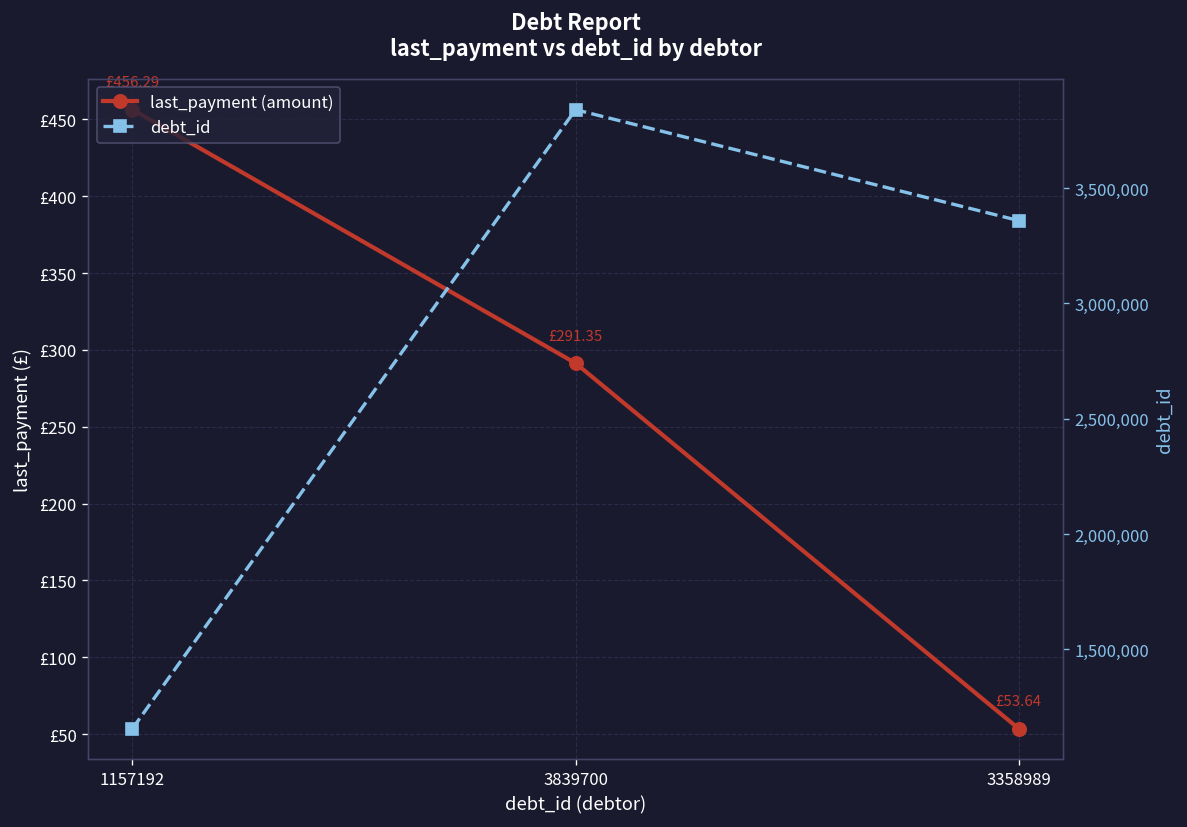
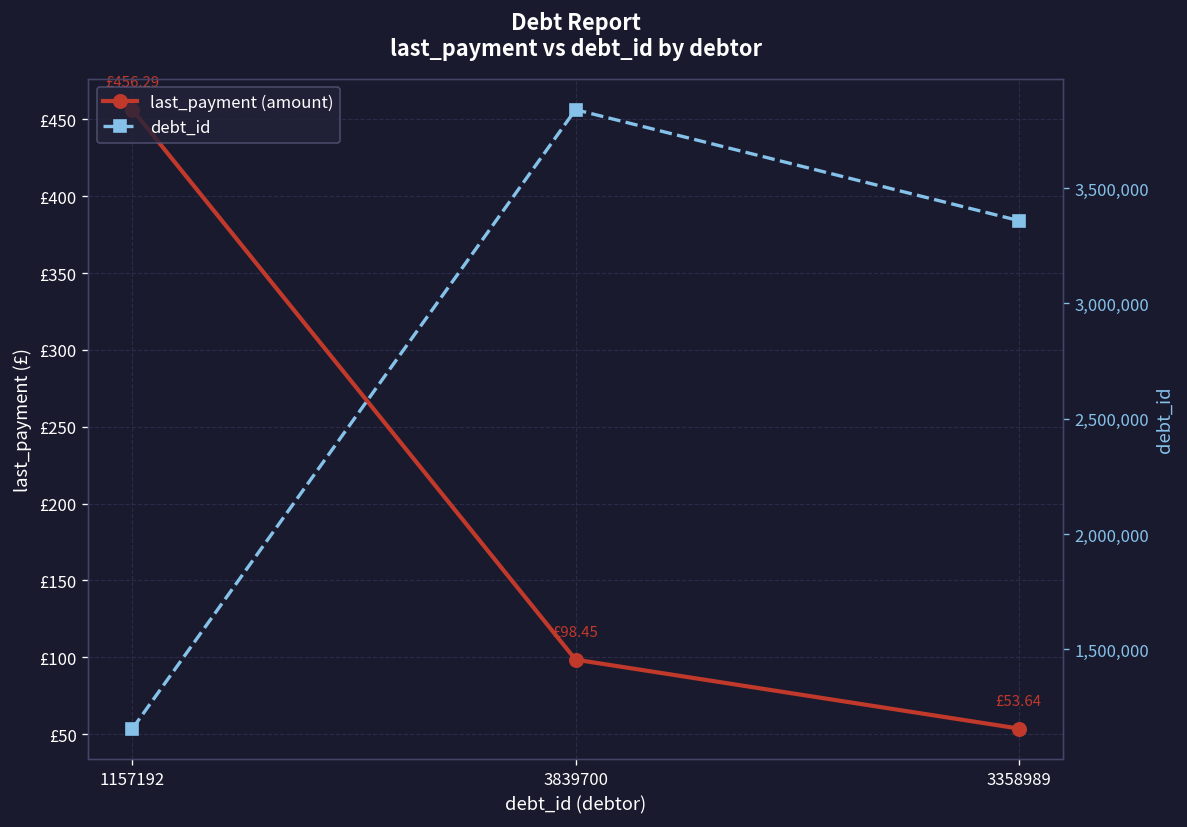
  {
    "last_payment (amount)": {
-     "3839700": "£291.35",
+     "3839700": "£98.45",
      "3358989": "£53.64"
    }
  }
